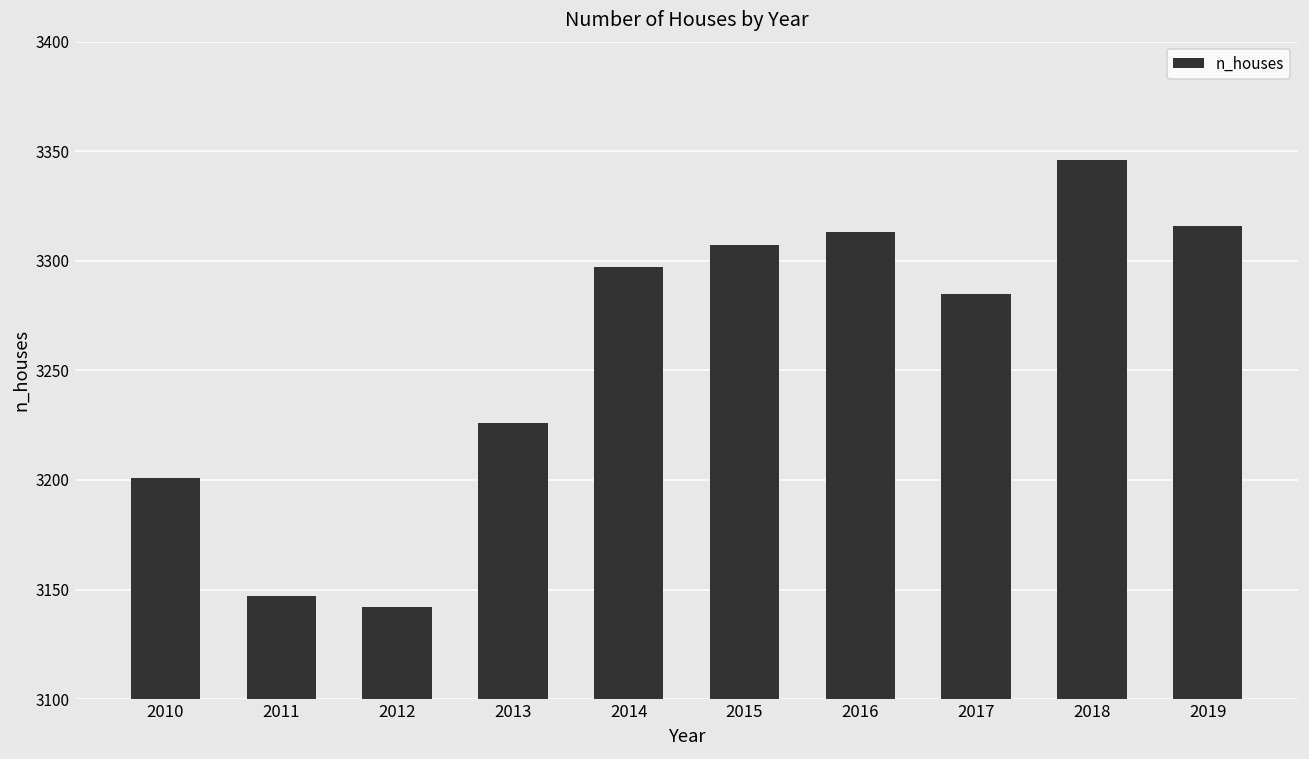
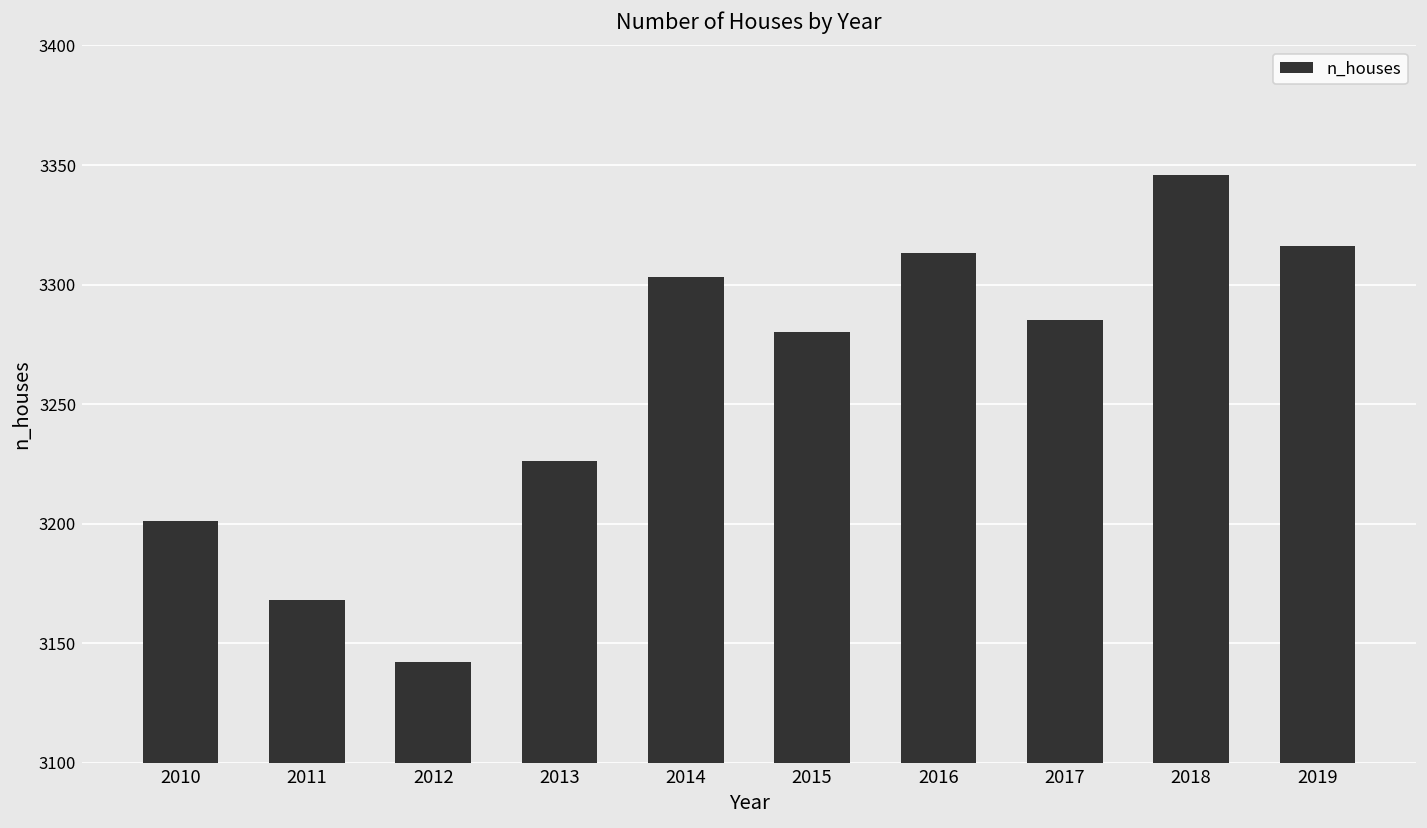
  {
    "2010": 3201,
-   "2011": 3147,
+   "2011": 3168,
    "2012": 3142,
    "2013": 3226,
-   "2014": 3297,
-   "2015": 3307,
+   "2014": 3303,
+   "2015": 3280,
    "2016": 3313,
    "2017": 3285,
    "2018": 3346,
    "2019": 3316
  }
